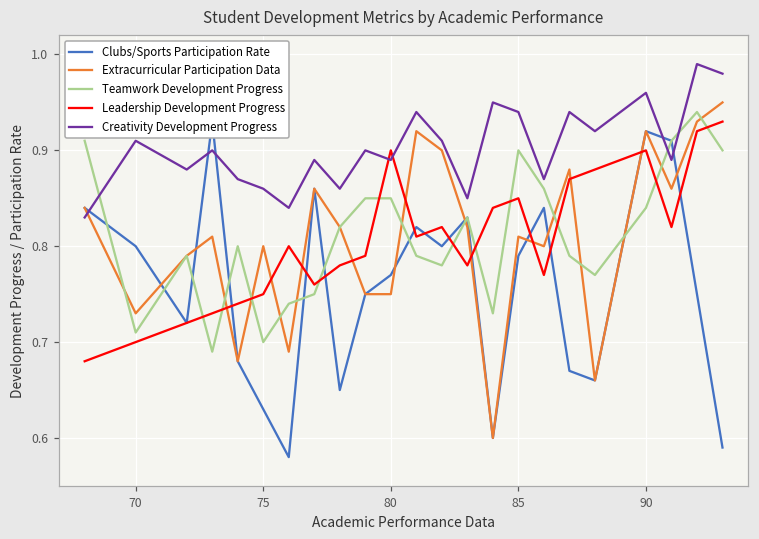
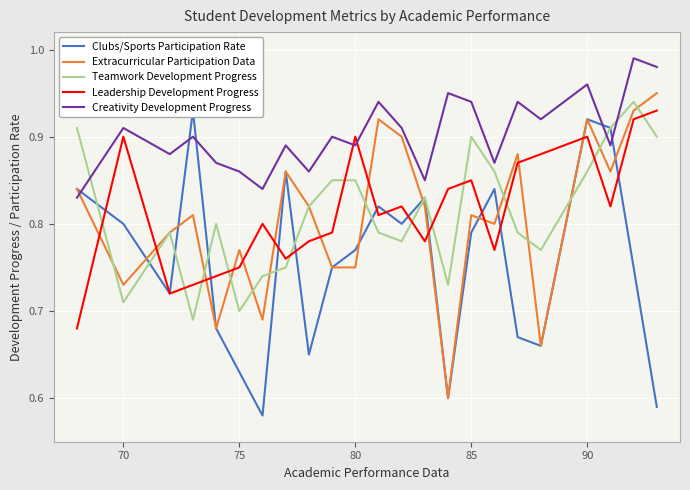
  {
    "Clubs/Sports Participation Rate": {
      "70": 0.80,
      "75": 0.63,
      "80": 0.77,
      "85": 0.79
    },
    "Extracurricular Participation Data": {
      "70": 0.73,
-     "75": 0.80,
+     "75": 0.77,
      "80": 0.75,
      "85": 0.81
    },
    "Teamwork Development Progress": {
      "70": 0.71,
      "75": 0.70,
      "80": 0.85,
      "85": 0.90,
-     "90": 0.84
+     "90": 0.86
    },
    "Leadership Development Progress": {
-     "70": 0.7,
+     "70": 0.9,
      "75": 0.75,
      "80": 0.9,
      "85": 0.85,
      "90": 0.9
    },
    "Creativity Development Progress": {
      "70": 0.91,
      "75": 0.86,
      "80": 0.89,
      "85": 0.94,
      "90": 0.96
    }
  }
